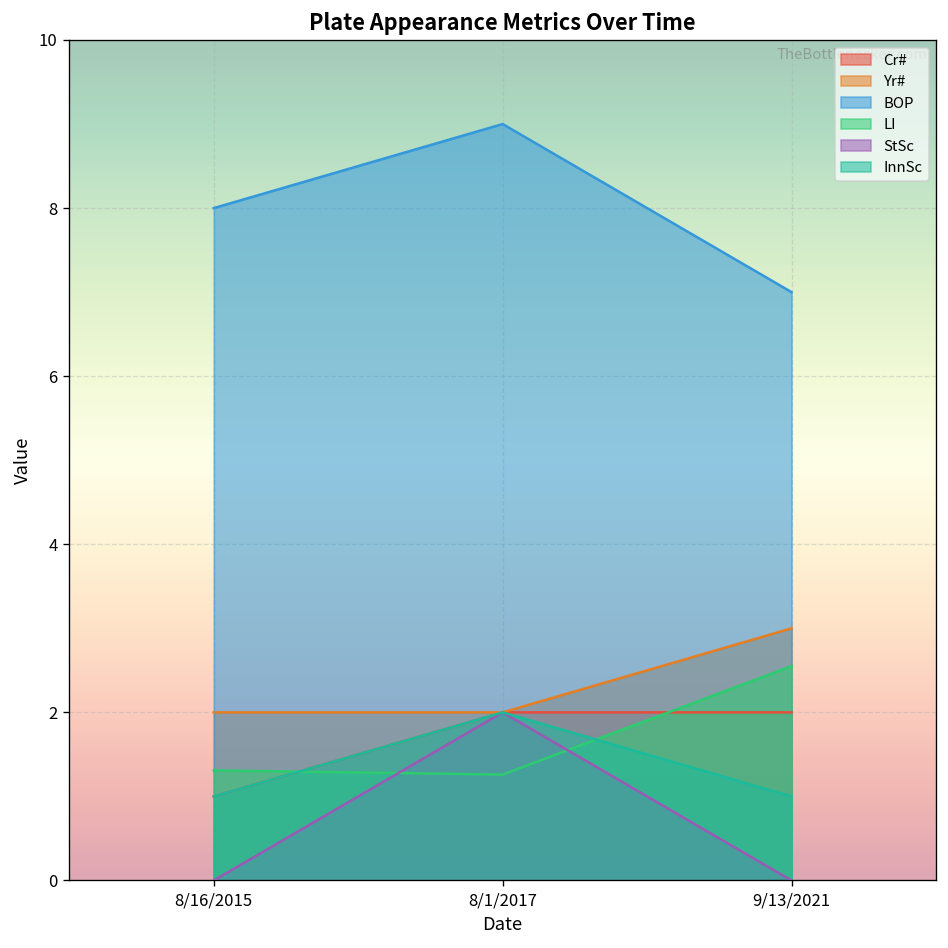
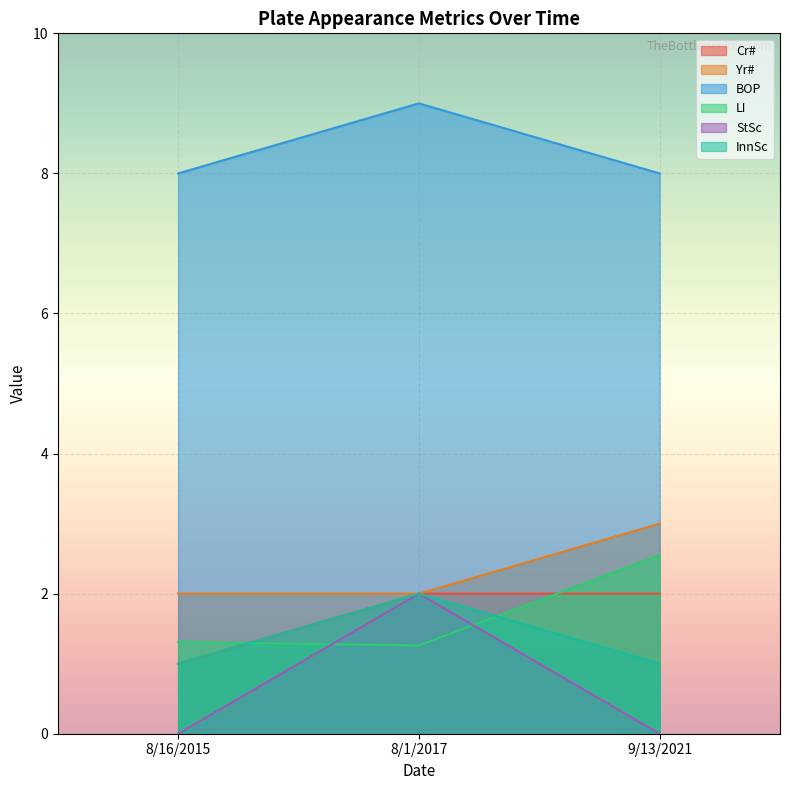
  {
    "BOP": {
      "8/16/2015": 8,
      "8/1/2017": 9,
-     "9/13/2021": 7
+     "9/13/2021": 8
    },
    "StSc": {
      "8/16/2015": 0,
      "9/13/2021": 0
    }
  }
